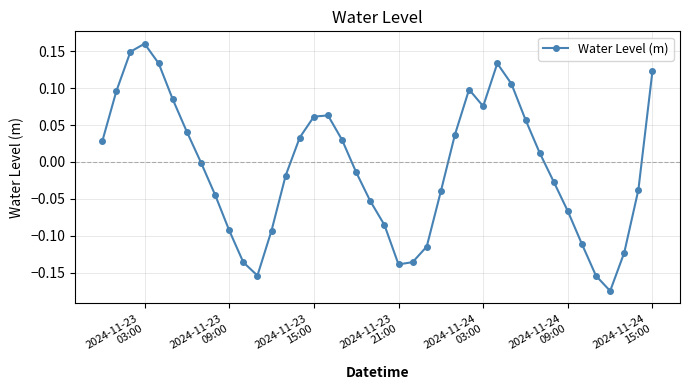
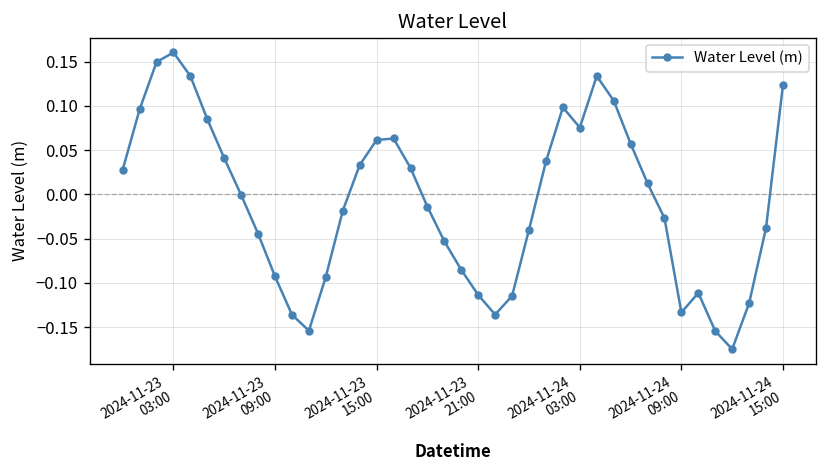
  {
    "2024-11-23 03:00": 0.16,
    "2024-11-23 09:00": -0.09,
    "2024-11-23 15:00": 0.06,
-   "2024-11-23 21:00": -0.14,
+   "2024-11-23 21:00": -0.11,
    "2024-11-24 03:00": 0.08,
-   "2024-11-24 09:00": -0.07,
+   "2024-11-24 09:00": -0.13,
    "2024-11-24 15:00": 0.12
  }
